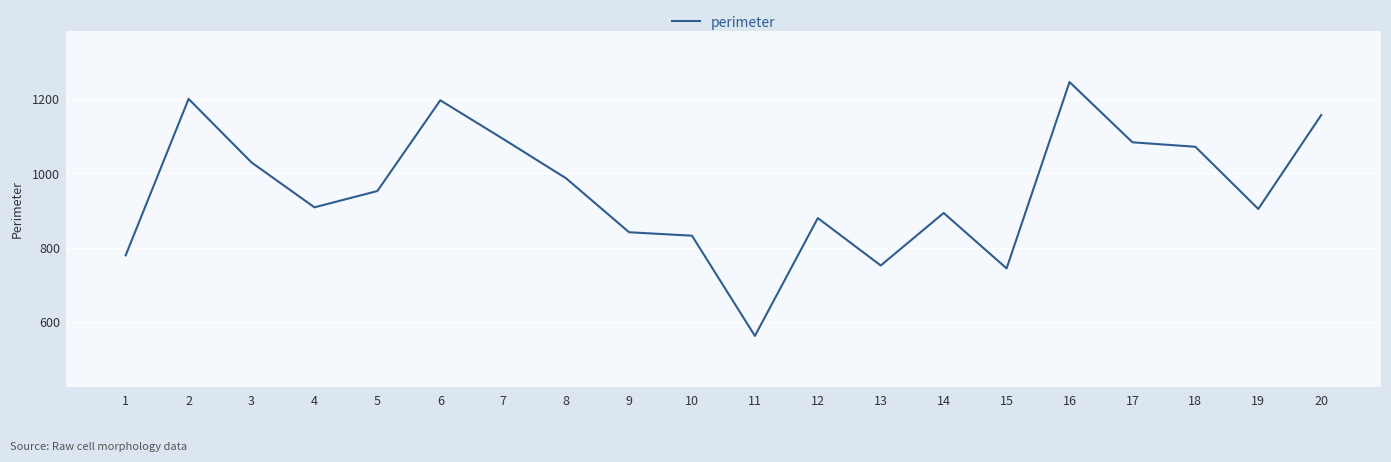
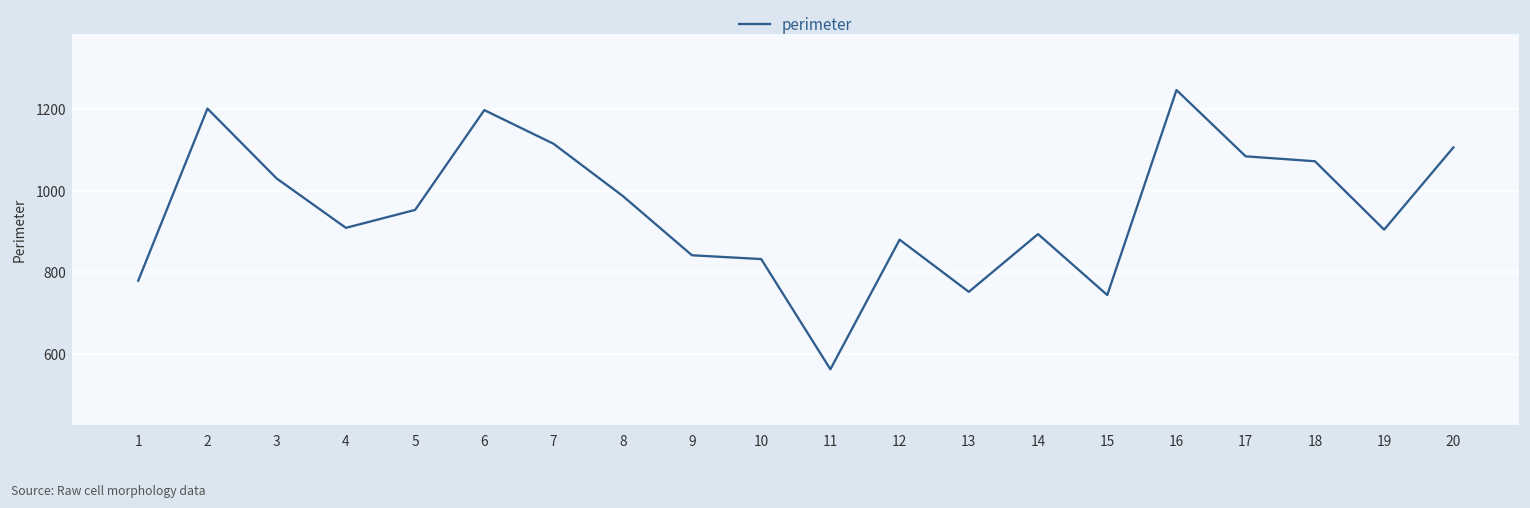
  {
    "1": 780,
    "2": 1200,
    "3": 1030,
    "4": 910,
    "5": 950,
    "6": 1200,
-   "7": 1090,
+   "7": 1110,
    "8": 990,
    "9": 840,
    "10": 830,
    "11": 560,
    "12": 880,
    "13": 750,
    "14": 890,
    "15": 740,
    "16": 1250,
    "17": 1080,
    "18": 1070,
    "19": 900,
-   "20": 1160
+   "20": 1110
  }
